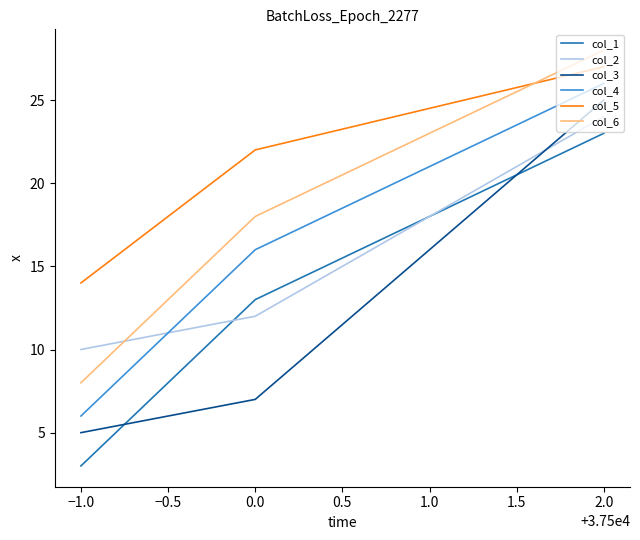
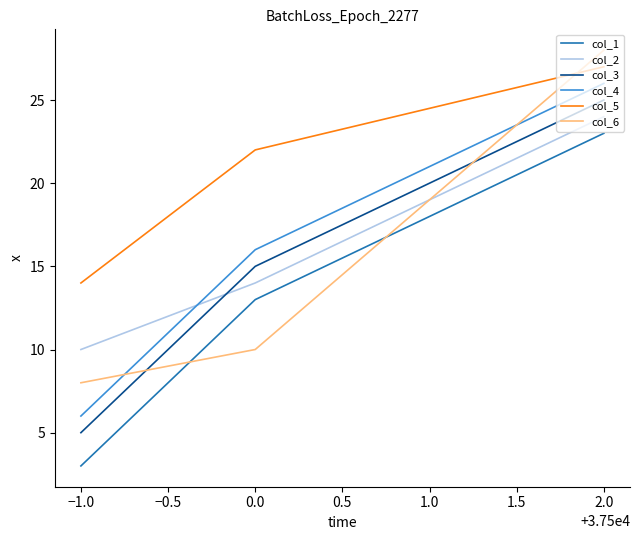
  {
    "col_2": {
      "−1.0": 10,
-     "0.0": 12
+     "0.0": 14
    },
    "col_3": {
      "−1.0": 5,
-     "0.0": 7
+     "0.0": 15
    },
    "col_5": {
      "−1.0": 14,
      "0.0": 22
    },
    "col_6": {
      "−1.0": 8,
-     "0.0": 18
+     "0.0": 10
    }
  }
